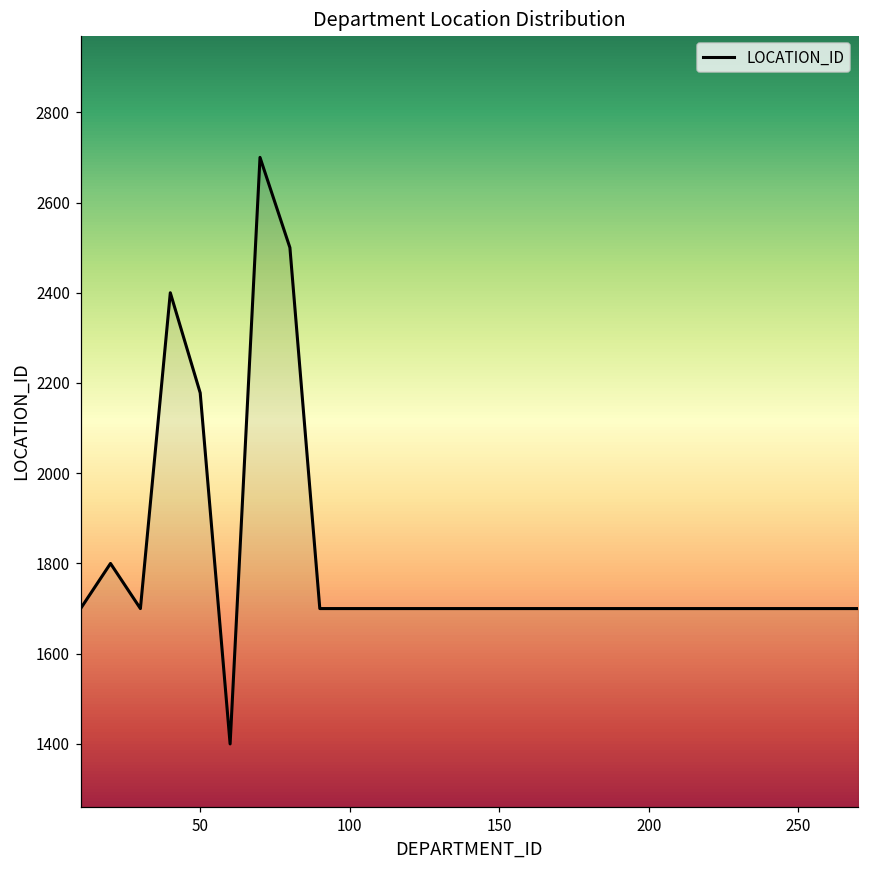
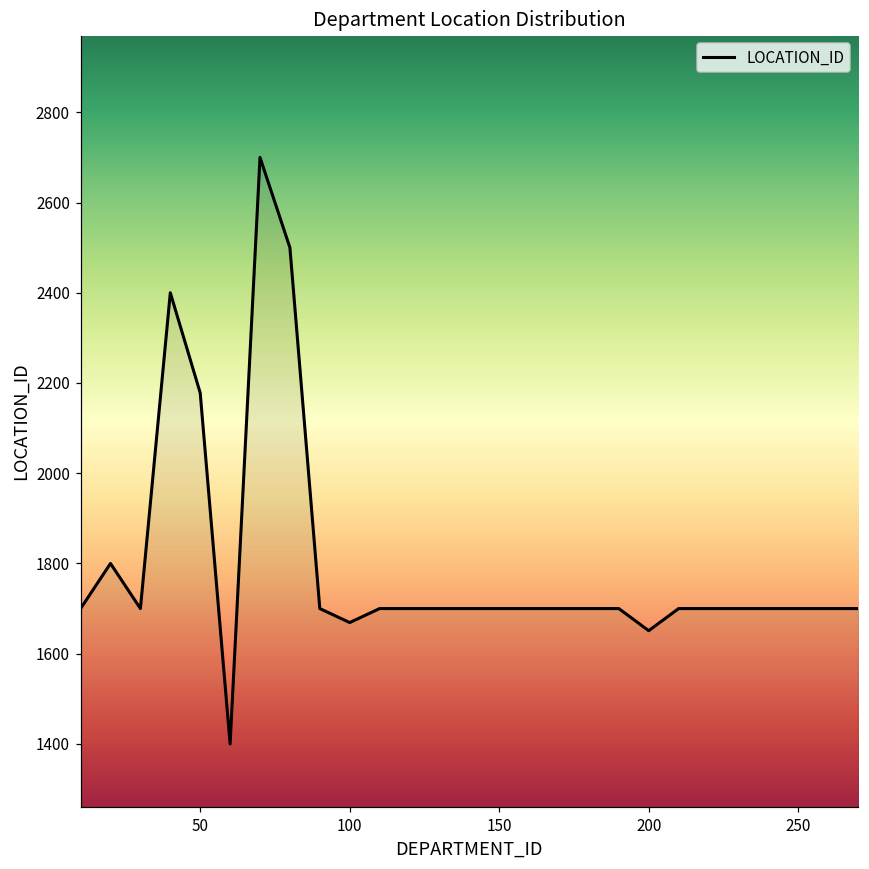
  {
    "50": 2180,
-   "100": 1700,
+   "100": 1670,
    "150": 1700,
-   "200": 1700,
+   "200": 1650,
    "250": 1700
  }
